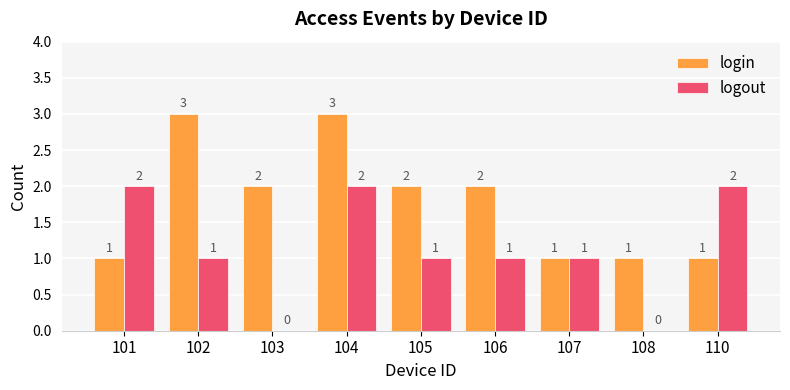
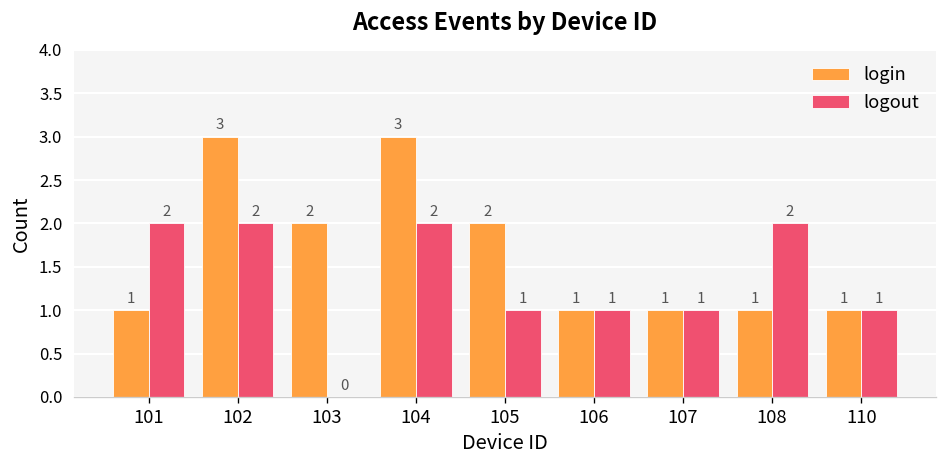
  {
    "login": {
      "101": 1,
      "102": 3,
      "103": 2,
      "104": 3,
      "105": 2,
-     "106": 2,
+     "106": 1,
      "107": 1,
      "108": 1,
      "110": 1
    },
    "logout": {
      "101": 2,
-     "102": 1,
+     "102": 2,
      "103": 0,
      "104": 2,
      "105": 1,
      "106": 1,
      "107": 1,
-     "108": 0,
-     "110": 2
+     "108": 2,
+     "110": 1
    }
  }
